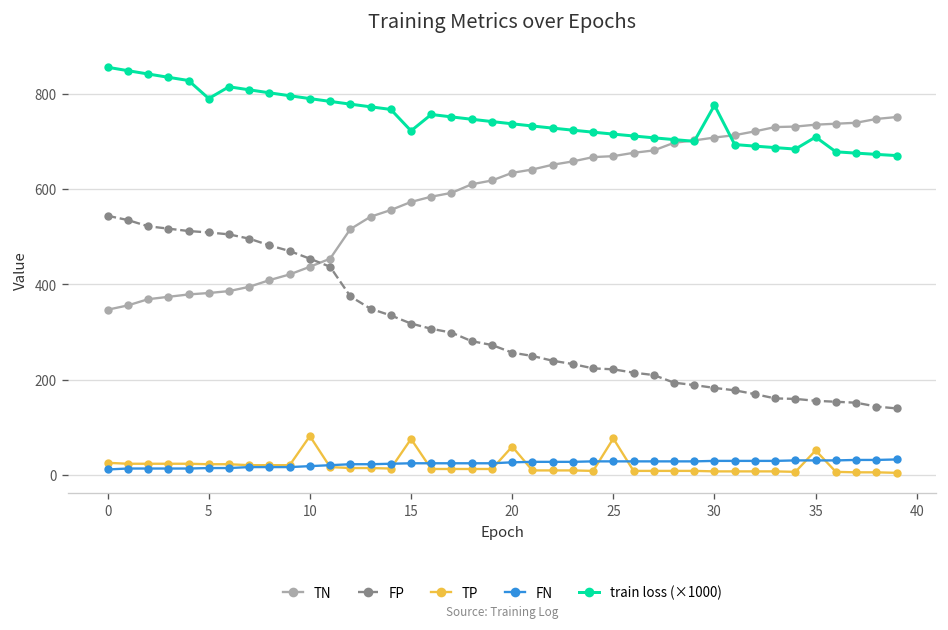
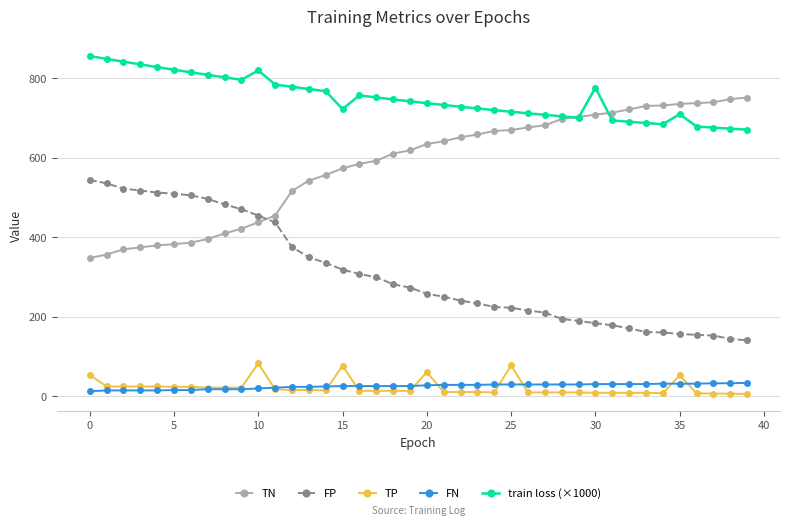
  {
    "TP": {
-     "0": 30,
+     "0": 50,
      "5": 20,
      "10": 80,
      "15": 80,
      "20": 60,
      "25": 80,
      "30": 10,
      "35": 50
    },
    "FN": {
      "0": 10,
      "5": 20,
      "10": 20,
      "15": 30,
      "20": 30,
      "25": 30,
      "30": 30,
      "35": 30
    },
    "train loss (×1000)": {
      "0": 860,
-     "5": 790,
-     "10": 790,
+     "5": 820,
+     "10": 820,
      "15": 720,
      "20": 740,
      "25": 720,
      "30": 780,
      "35": 710
    }
  }
